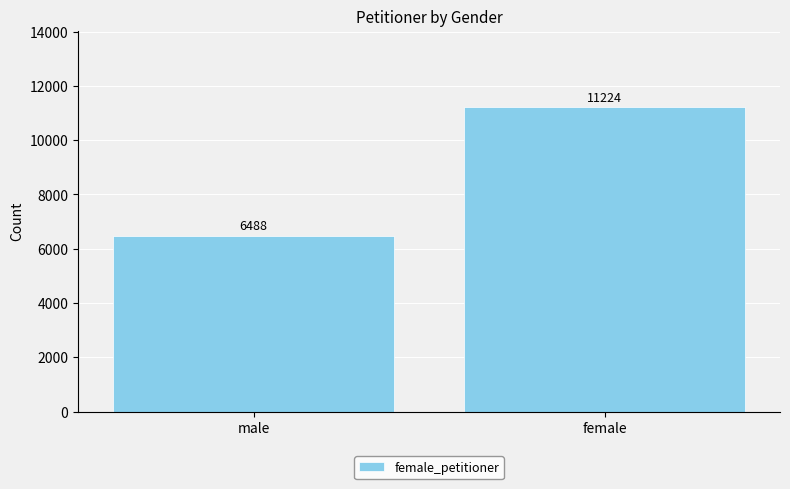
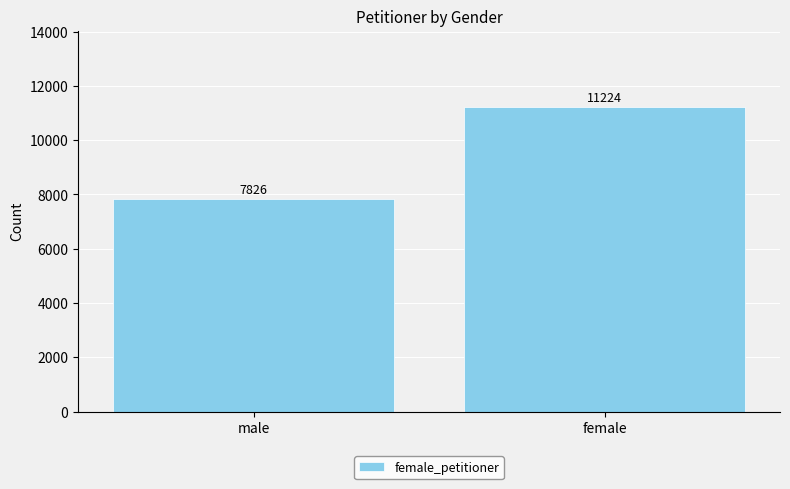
  {
-   "male": 6488,
+   "male": 7826,
    "female": 11224
  }
